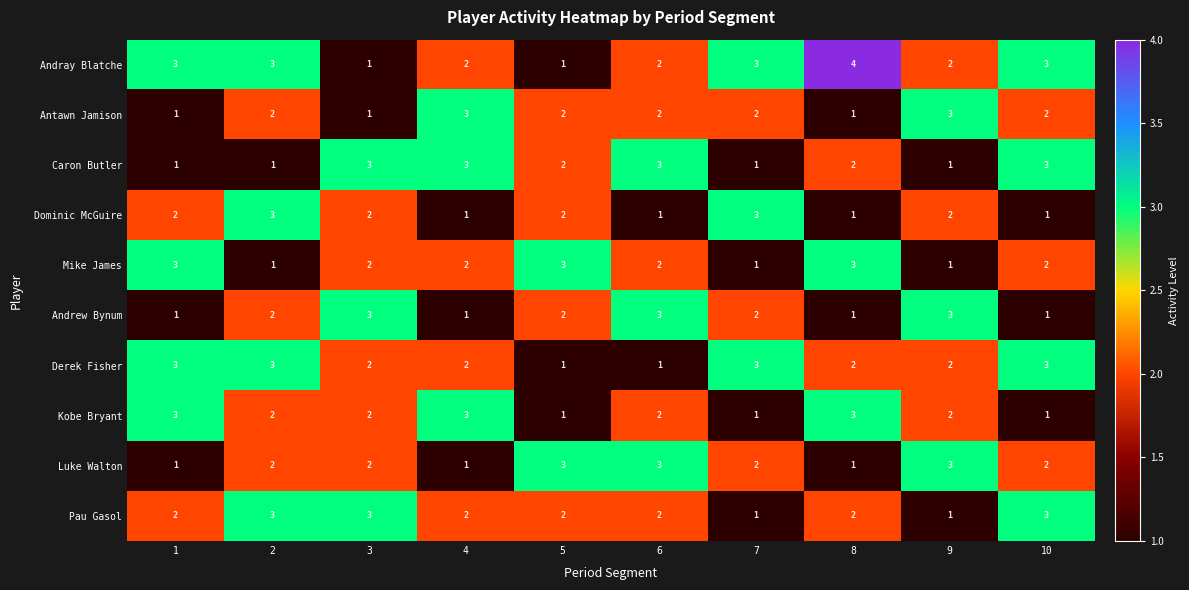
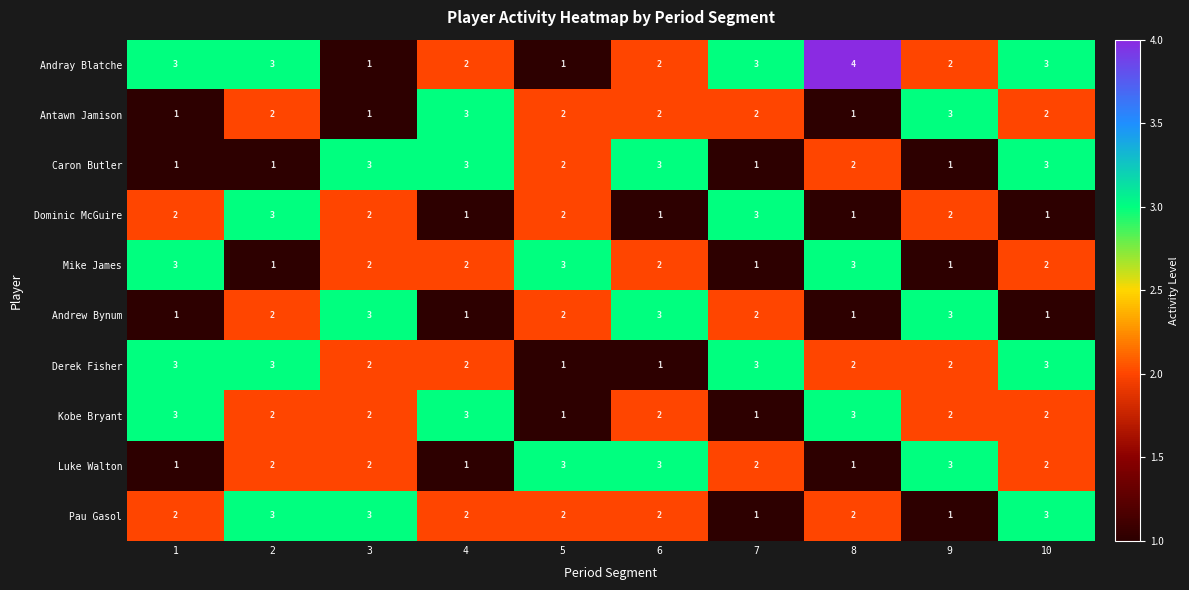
  {
    "Andray Blatche": {
      "1": 3,
      "2": 3,
      "3": 1,
      "4": 2,
      "5": 1,
      "6": 2,
      "7": 3,
      "8": 4,
      "9": 2,
      "10": 3
    },
    "Antawn Jamison": {
      "1": 1,
      "2": 2,
      "3": 1,
      "4": 3,
      "5": 2,
      "6": 2,
      "7": 2,
      "8": 1,
      "9": 3,
      "10": 2
    },
    "Caron Butler": {
      "1": 1,
      "2": 1,
      "3": 3,
      "4": 3,
      "5": 2,
      "6": 3,
      "7": 1,
      "8": 2,
      "9": 1,
      "10": 3
    },
    "Dominic McGuire": {
      "1": 2,
      "2": 3,
      "3": 2,
      "4": 1,
      "5": 2,
      "6": 1,
      "7": 3,
      "8": 1,
      "9": 2,
      "10": 1
    },
    "Mike James": {
      "1": 3,
      "2": 1,
      "3": 2,
      "4": 2,
      "5": 3,
      "6": 2,
      "7": 1,
      "8": 3,
      "9": 1,
      "10": 2
    },
    "Andrew Bynum": {
      "1": 1,
      "2": 2,
      "3": 3,
      "4": 1,
      "5": 2,
      "6": 3,
      "7": 2,
      "8": 1,
      "9": 3,
      "10": 1
    },
    "Derek Fisher": {
      "1": 3,
      "2": 3,
      "3": 2,
      "4": 2,
      "5": 1,
      "6": 1,
      "7": 3,
      "8": 2,
      "9": 2,
      "10": 3
    },
    "Kobe Bryant": {
      "1": 3,
      "2": 2,
      "3": 2,
      "4": 3,
      "5": 1,
      "6": 2,
      "7": 1,
      "8": 3,
      "9": 2,
-     "10": 1
+     "10": 2
    },
    "Luke Walton": {
      "1": 1,
      "2": 2,
      "3": 2,
      "4": 1,
      "5": 3,
      "6": 3,
      "7": 2,
      "8": 1,
      "9": 3,
      "10": 2
    },
    "Pau Gasol": {
      "1": 2,
      "2": 3,
      "3": 3,
      "4": 2,
      "5": 2,
      "6": 2,
      "7": 1,
      "8": 2,
      "9": 1,
      "10": 3
    }
  }
